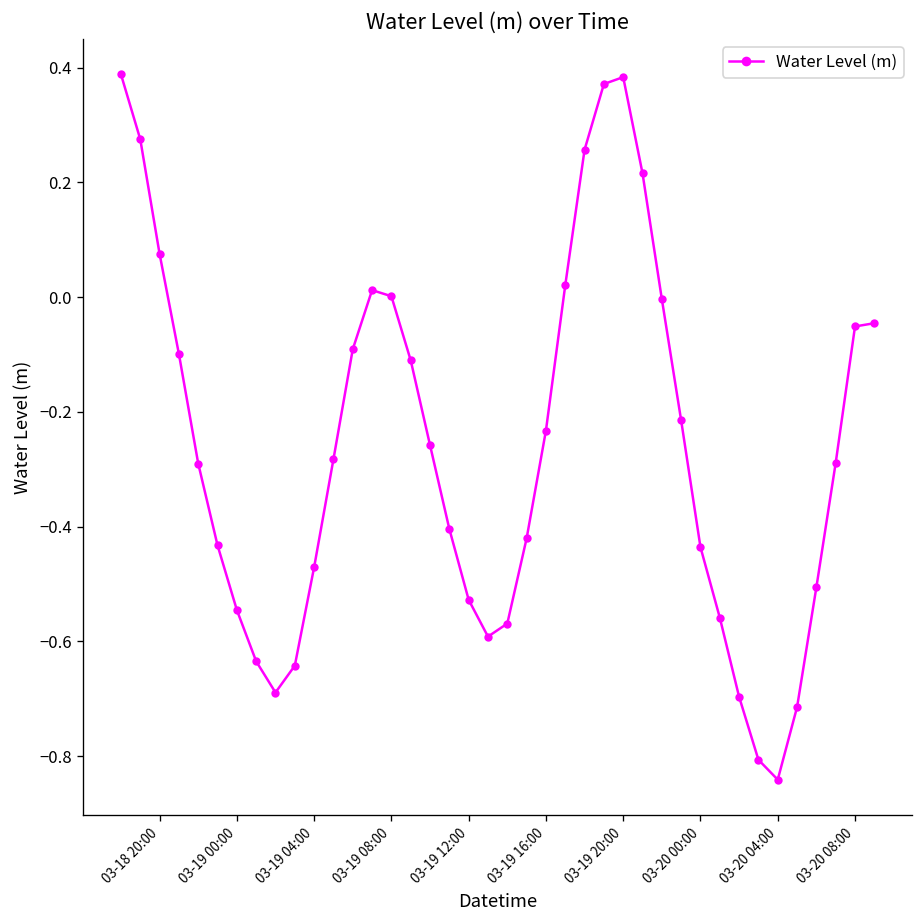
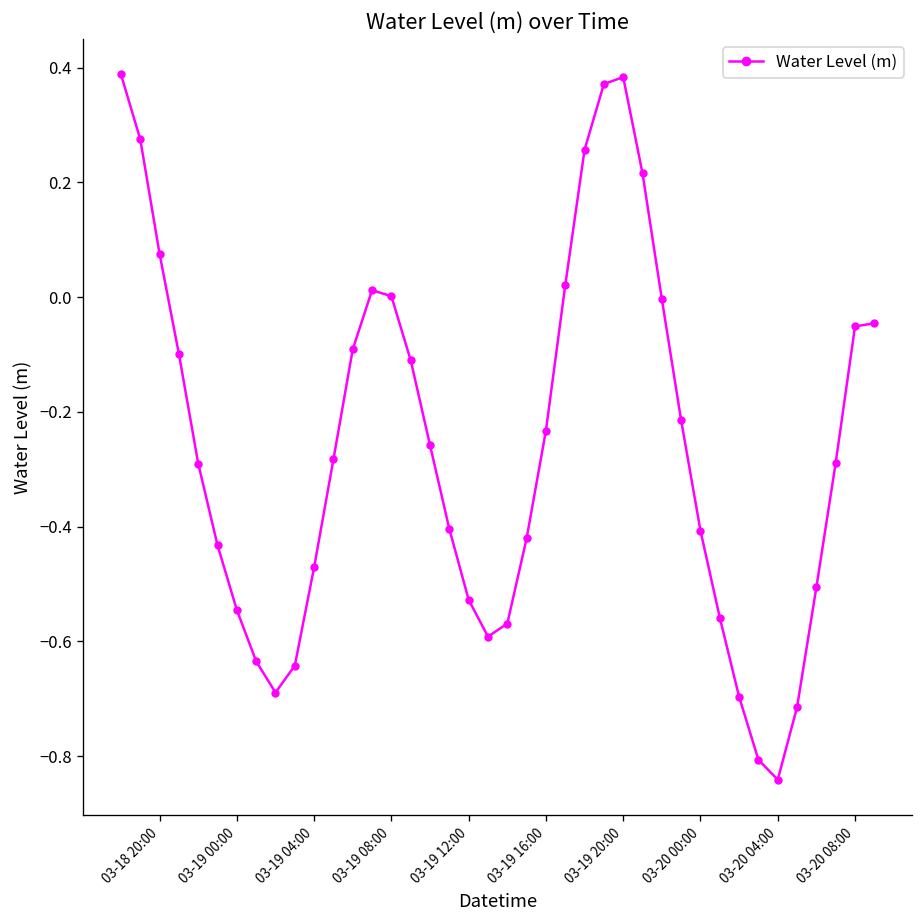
  {
    "03-18 20:00": 0.08,
    "03-19 00:00": -0.55,
    "03-19 04:00": -0.47,
    "03-19 08:00": 0.00,
    "03-19 12:00": -0.53,
    "03-19 16:00": -0.23,
    "03-19 20:00": 0.38,
-   "03-20 00:00": -0.44,
+   "03-20 00:00": -0.41,
    "03-20 04:00": -0.84,
    "03-20 08:00": -0.05
  }
